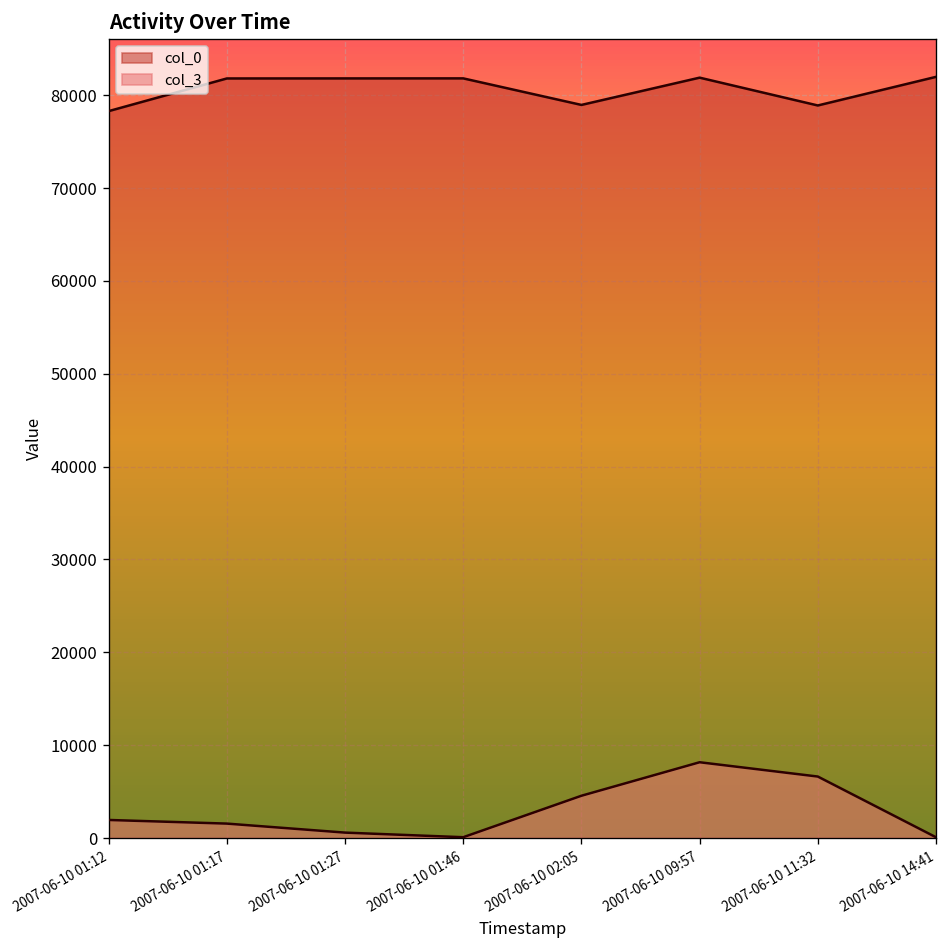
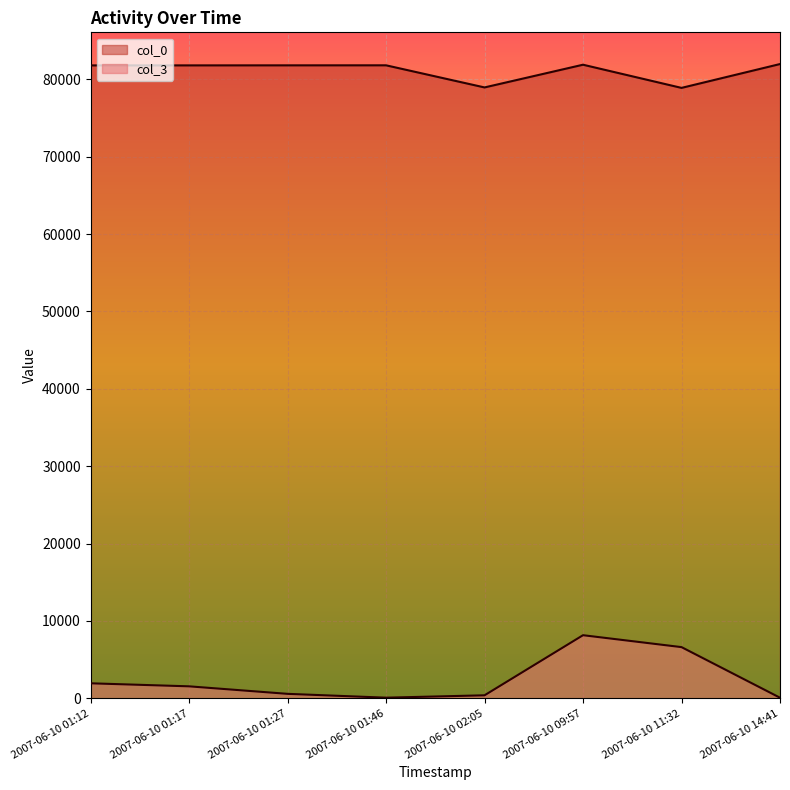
  {
    "col_0": {
-     "2007-06-10 01:12": 78000,
+     "2007-06-10 01:12": 82000,
      "2007-06-10 01:17": 82000,
      "2007-06-10 01:27": 82000,
      "2007-06-10 01:46": 82000,
      "2007-06-10 02:05": 79000,
      "2007-06-10 09:57": 82000,
      "2007-06-10 11:32": 79000,
      "2007-06-10 14:41": 82000
    },
    "col_3": {
      "2007-06-10 01:12": 2000,
      "2007-06-10 01:17": 2000,
      "2007-06-10 01:27": 1000,
      "2007-06-10 01:46": 0,
-     "2007-06-10 02:05": 5000,
+     "2007-06-10 02:05": 0,
      "2007-06-10 09:57": 8000,
      "2007-06-10 11:32": 7000,
      "2007-06-10 14:41": 0
    }
  }
